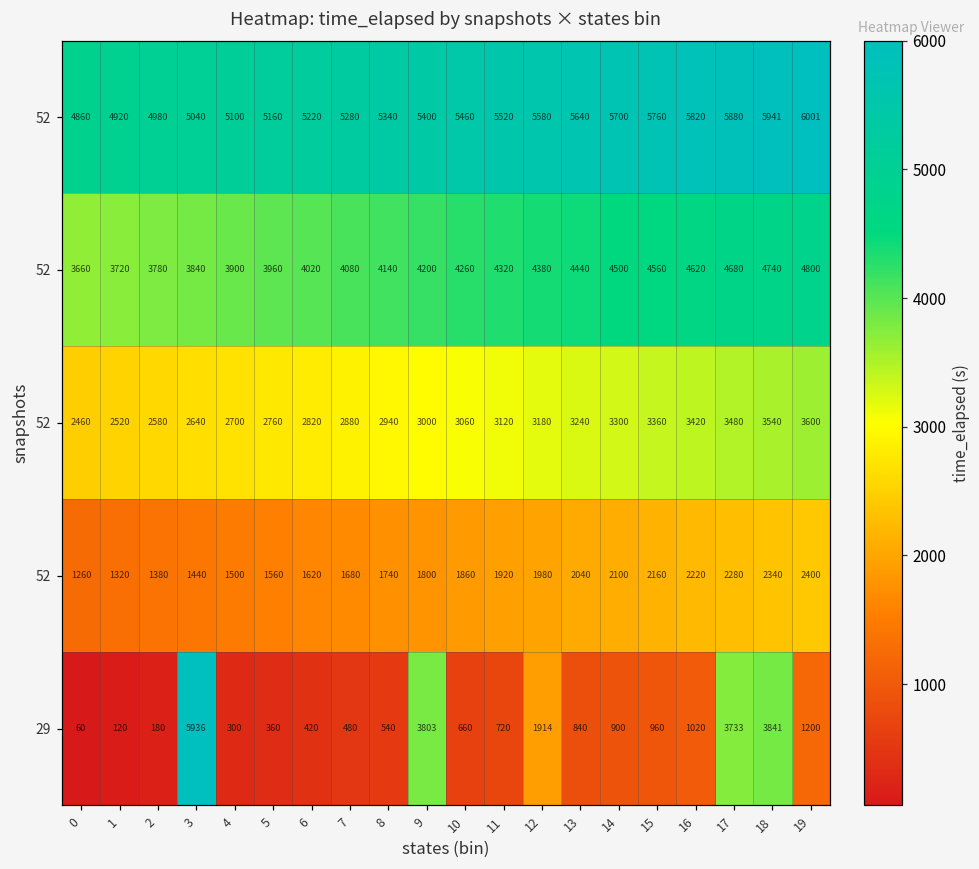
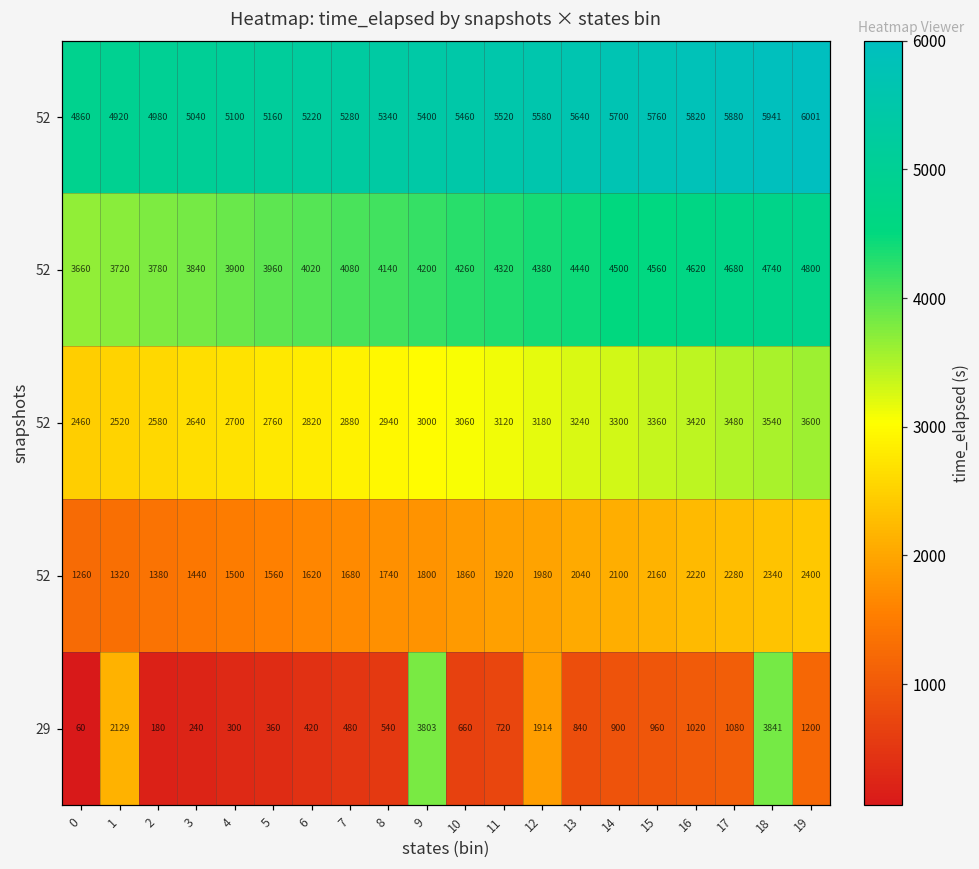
  {
    "29": {
      "0": 60,
-     "1": 120,
+     "1": 2129,
      "2": 180,
-     "3": 5936,
+     "3": 240,
      "4": 300,
      "5": 360,
      "6": 420,
      "7": 480,
      "8": 540,
      "9": 3803,
      "10": 660,
      "11": 720,
      "12": 1914,
      "13": 840,
      "14": 900,
      "15": 960,
      "16": 1020,
-     "17": 3733,
+     "17": 1080,
      "18": 3841,
      "19": 1200
    }
  }
